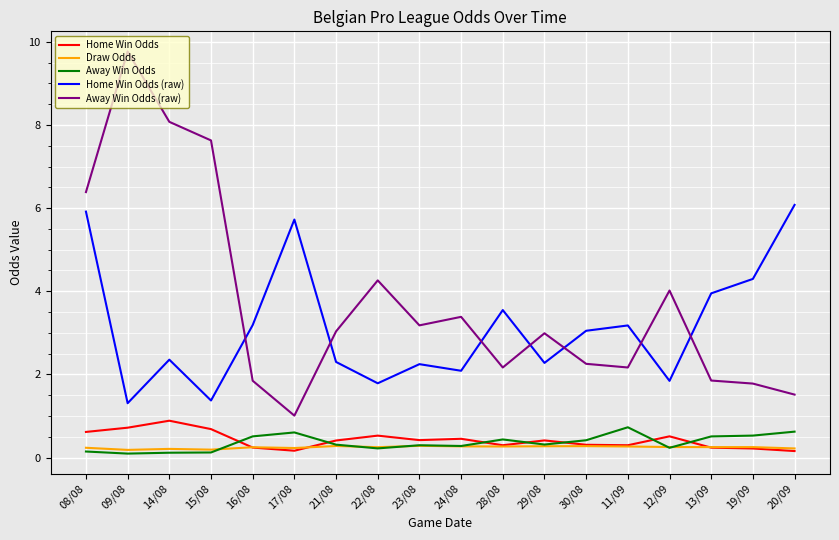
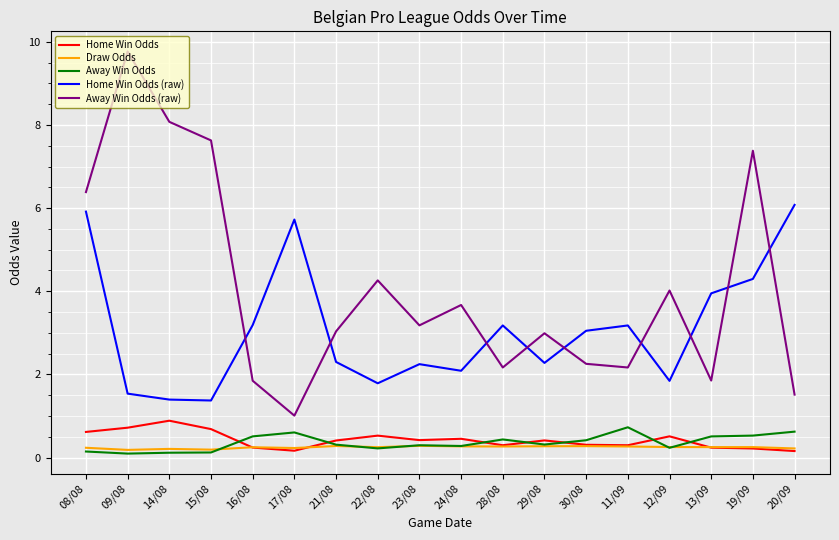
  {
    "Home Win Odds": {
      "08/08": 0.6,
      "09/08": 0.7,
      "14/08": 0.9,
      "15/08": 0.7,
      "17/08": 0.2,
      "21/08": 0.4,
      "22/08": 0.5,
      "23/08": 0.4,
      "24/08": 0.5,
      "29/08": 0.4,
      "12/09": 0.5,
      "20/09": 0.2
    },
    "Draw Odds": {
      "08/08": 0.2,
      "09/08": 0.2,
      "14/08": 0.2,
      "15/08": 0.2,
      "17/08": 0.2,
      "20/09": 0.2
    },
    "Away Win Odds": {
      "08/08": 0.1,
      "09/08": 0.1,
      "14/08": 0.1,
      "15/08": 0.1,
      "16/08": 0.5,
      "17/08": 0.6,
      "28/08": 0.4,
      "30/08": 0.4,
      "11/09": 0.7,
      "13/09": 0.5,
      "19/09": 0.5,
      "20/09": 0.6
    },
    "Home Win Odds (raw)": {
      "08/08": 5.9,
-     "09/08": 1.3,
-     "14/08": 2.4,
+     "09/08": 1.5,
+     "14/08": 1.4,
      "15/08": 1.4,
      "16/08": 3.2,
      "17/08": 5.7,
      "21/08": 2.3,
      "22/08": 1.8,
      "23/08": 2.2,
      "24/08": 2.1,
-     "28/08": 3.5,
+     "28/08": 3.2,
      "29/08": 2.3,
      "30/08": 3.1,
      "11/09": 3.2,
      "12/09": 1.8,
      "13/09": 4.0,
      "19/09": 4.3,
      "20/09": 6.1
    },
    "Away Win Odds (raw)": {
      "08/08": 6.4,
      "14/08": 8.1,
      "15/08": 7.6,
      "16/08": 1.8,
      "17/08": 1.0,
      "21/08": 3.0,
      "22/08": 4.3,
      "23/08": 3.2,
-     "24/08": 3.4,
+     "24/08": 3.7,
      "28/08": 2.2,
      "29/08": 3.0,
      "30/08": 2.3,
      "11/09": 2.2,
      "12/09": 4.0,
      "13/09": 1.9,
-     "19/09": 1.8,
+     "19/09": 7.4,
      "20/09": 1.5
    }
  }
